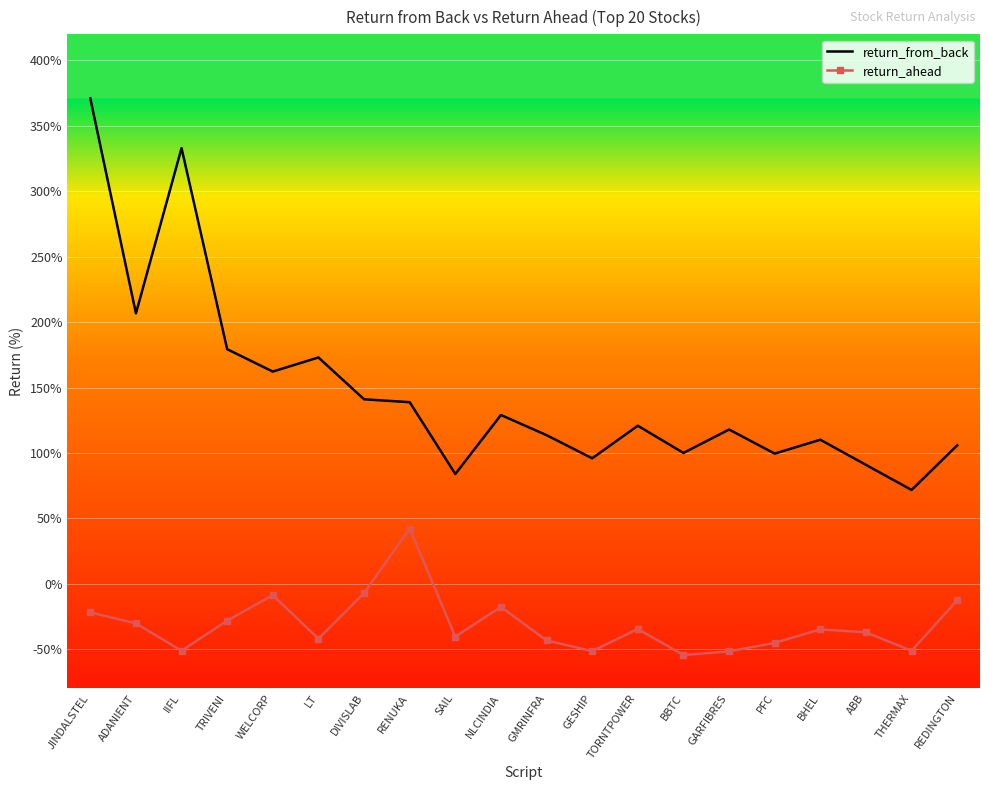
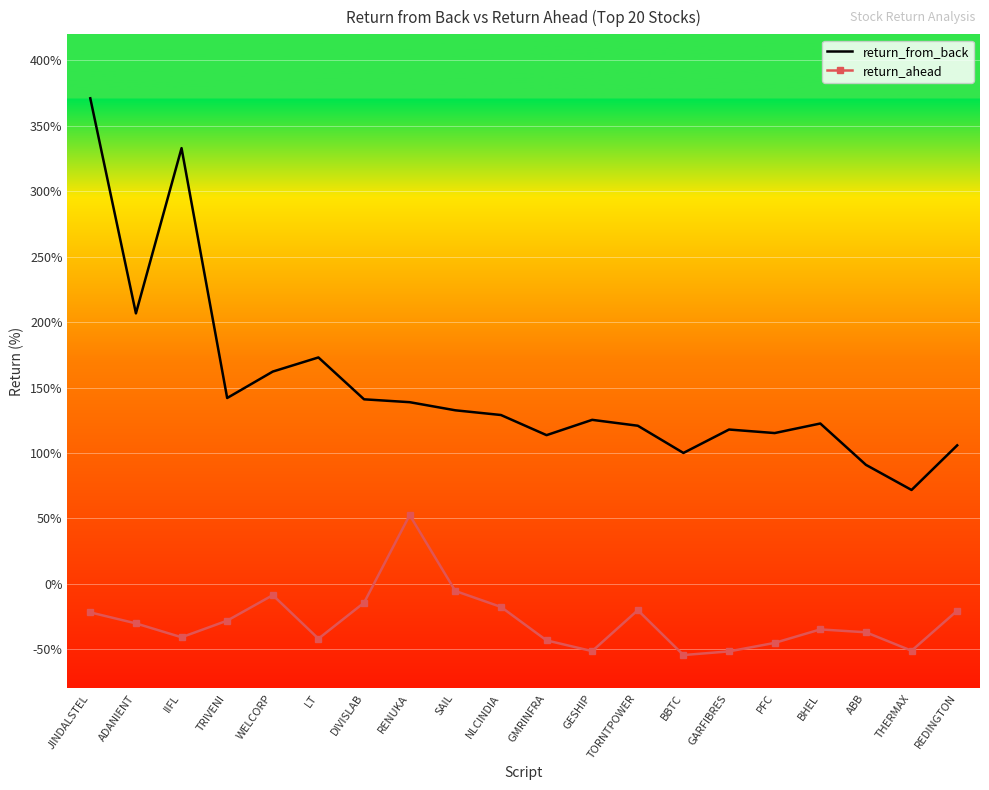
  {
    "return_from_back": {
      "JINDALSTEL": "371%",
      "ADANIENT": "207%",
      "IIFL": "333%",
-     "TRIVENI": "179%",
+     "TRIVENI": "142%",
      "WELCORP": "162%",
      "LT": "173%",
      "DIVISLAB": "141%",
      "RENUKA": "139%",
-     "SAIL": "84%",
+     "SAIL": "133%",
      "NLCINDIA": "129%",
      "GMRINFRA": "114%",
-     "GESHIP": "96%",
+     "GESHIP": "125%",
      "TORNTPOWER": "121%",
      "BBTC": "100%",
      "GARFIBRES": "118%",
-     "PFC": "100%",
-     "BHEL": "110%",
+     "PFC": "115%",
+     "BHEL": "123%",
      "ABB": "91%",
      "THERMAX": "72%",
      "REDINGTON": "106%"
    },
    "return_ahead": {
      "JINDALSTEL": "-22%",
      "ADANIENT": "-30%",
-     "IIFL": "-51%",
+     "IIFL": "-41%",
      "TRIVENI": "-28%",
      "WELCORP": "-9%",
      "LT": "-42%",
-     "DIVISLAB": "-7%",
-     "RENUKA": "42%",
-     "SAIL": "-40%",
+     "DIVISLAB": "-15%",
+     "RENUKA": "53%",
+     "SAIL": "-6%",
      "NLCINDIA": "-18%",
      "GMRINFRA": "-43%",
      "GESHIP": "-52%",
-     "TORNTPOWER": "-35%",
+     "TORNTPOWER": "-20%",
      "BBTC": "-55%",
      "GARFIBRES": "-52%",
      "PFC": "-45%",
      "BHEL": "-35%",
      "ABB": "-37%",
      "THERMAX": "-51%",
-     "REDINGTON": "-13%"
+     "REDINGTON": "-21%"
    }
  }
